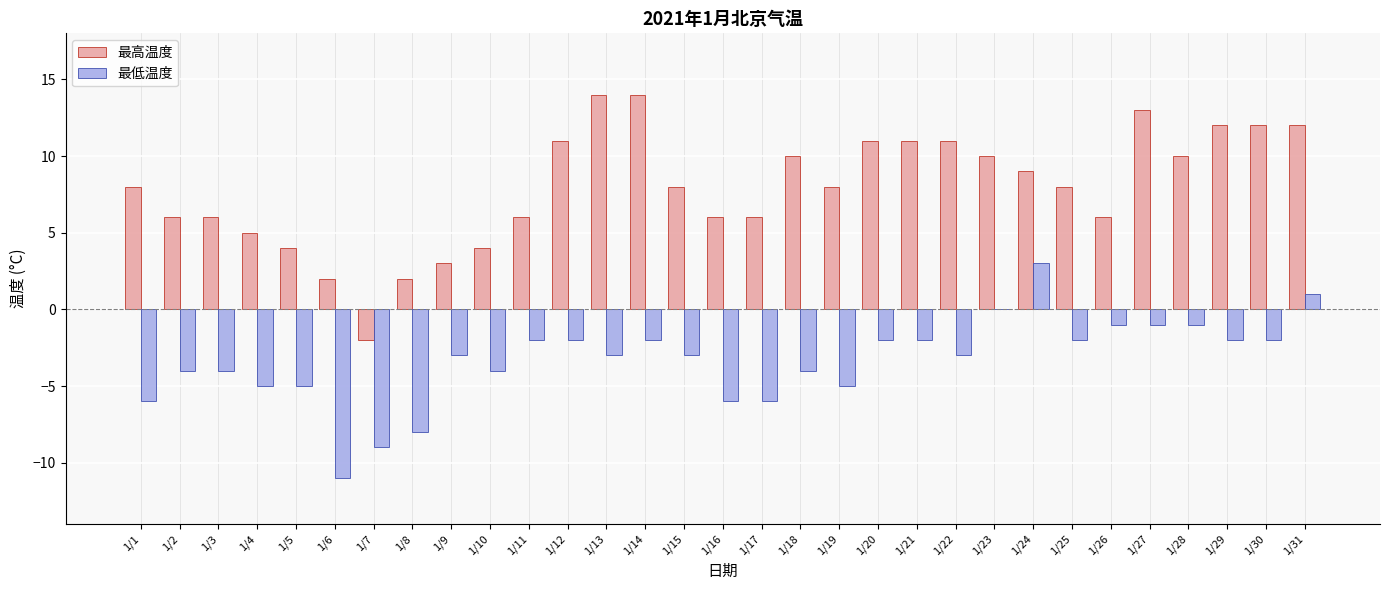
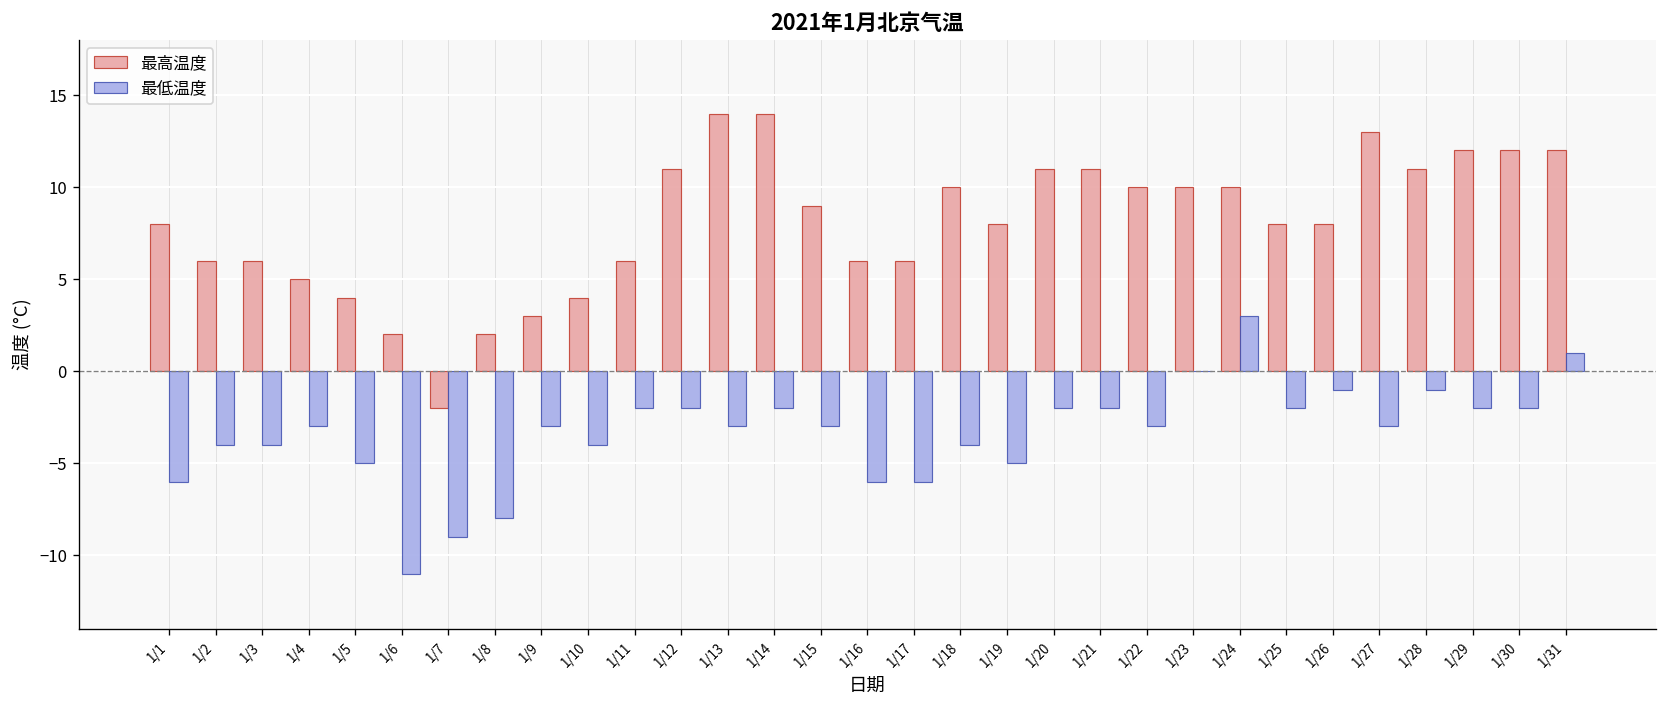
  {
    "最高温度": {
      "1/1": 8,
      "1/2": 6,
      "1/3": 6,
      "1/4": 5,
      "1/5": 4,
      "1/6": 2,
      "1/7": -2,
      "1/8": 2,
      "1/9": 3,
      "1/10": 4,
      "1/11": 6,
      "1/12": 11,
      "1/13": 14,
      "1/14": 14,
-     "1/15": 8,
+     "1/15": 9,
      "1/16": 6,
      "1/17": 6,
      "1/18": 10,
      "1/19": 8,
      "1/20": 11,
      "1/21": 11,
-     "1/22": 11,
+     "1/22": 10,
      "1/23": 10,
-     "1/24": 9,
+     "1/24": 10,
      "1/25": 8,
-     "1/26": 6,
+     "1/26": 8,
      "1/27": 13,
-     "1/28": 10,
+     "1/28": 11,
      "1/29": 12,
      "1/30": 12,
      "1/31": 12
    },
    "最低温度": {
      "1/1": -6,
      "1/2": -4,
      "1/3": -4,
-     "1/4": -5,
+     "1/4": -3,
      "1/5": -5,
      "1/6": -11,
      "1/7": -9,
      "1/8": -8,
      "1/9": -3,
      "1/10": -4,
      "1/11": -2,
      "1/12": -2,
      "1/13": -3,
      "1/14": -2,
      "1/15": -3,
      "1/16": -6,
      "1/17": -6,
      "1/18": -4,
      "1/19": -5,
      "1/20": -2,
      "1/21": -2,
      "1/22": -3,
      "1/23": 0,
      "1/24": 3,
      "1/25": -2,
      "1/26": -1,
-     "1/27": -1,
+     "1/27": -3,
      "1/28": -1,
      "1/29": -2,
      "1/30": -2,
      "1/31": 1
    }
  }
